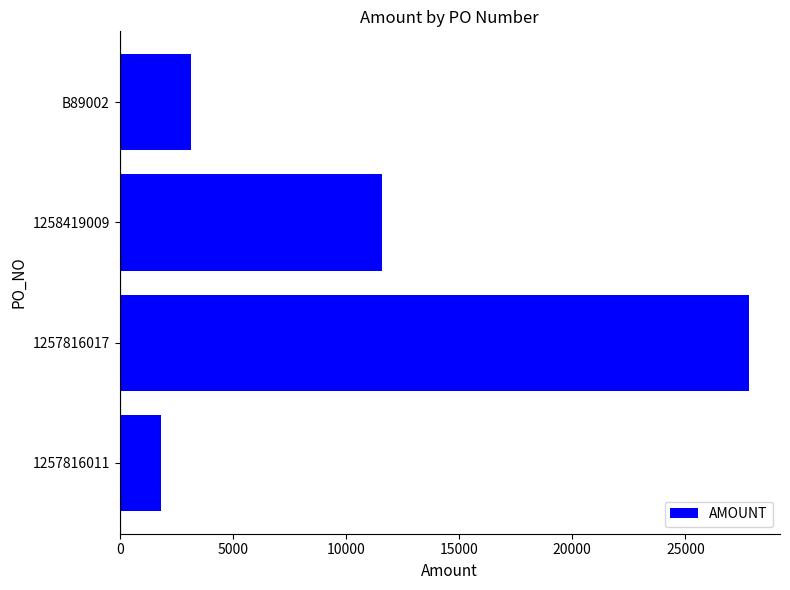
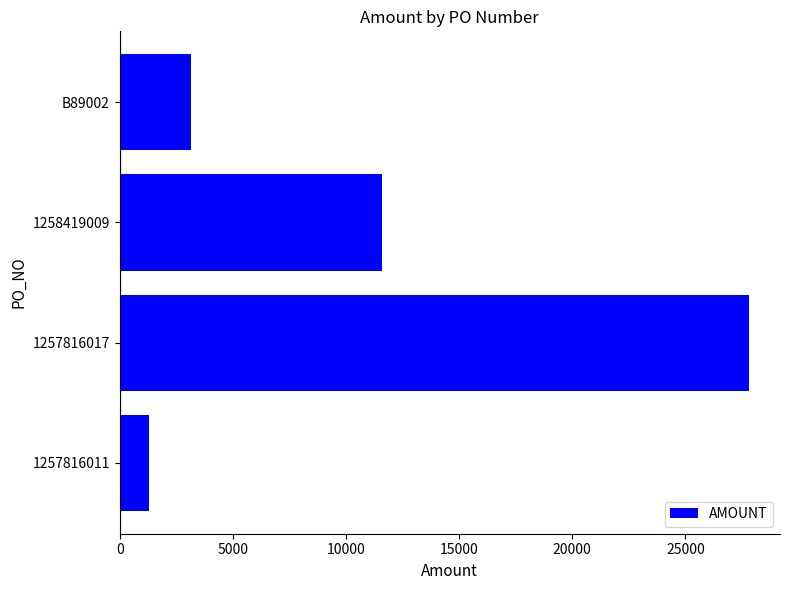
  {
    "B89002": 3200,
    "1258419009": 11600,
    "1257816017": 27800,
-   "1257816011": 1800
+   "1257816011": 1300
  }
